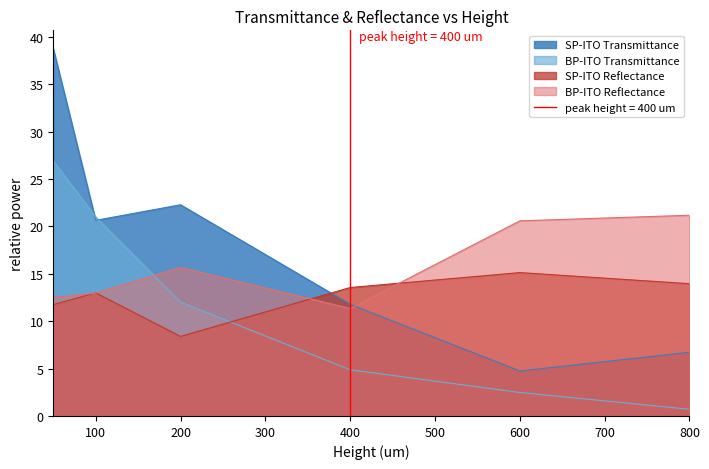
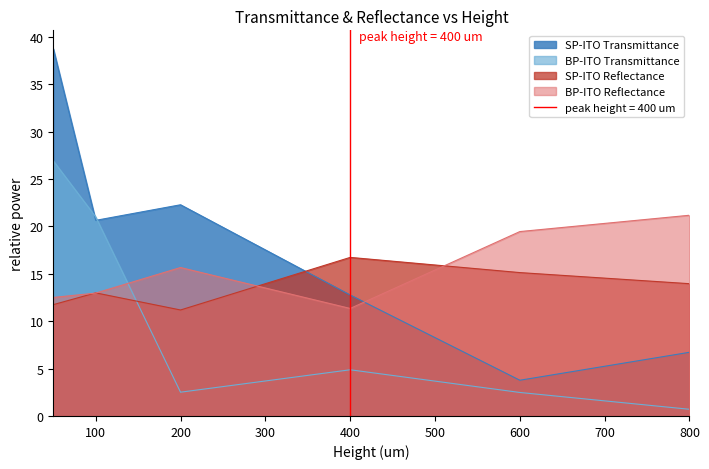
  {
    "SP-ITO Transmittance": {
      "100": 21,
      "200": 22,
-     "400": 12,
-     "600": 5,
+     "400": 13,
+     "600": 4,
      "800": 7
    },
    "BP-ITO Transmittance": {
      "100": 21,
-     "200": 12,
+     "200": 3,
      "400": 5,
      "600": 2,
      "800": 1
    },
    "SP-ITO Reflectance": {
-     "200": 8,
-     "400": 14,
+     "200": 11,
+     "400": 17,
      "600": 15,
      "800": 14
    },
    "BP-ITO Reflectance": {
      "200": 16,
      "400": 11,
-     "600": 21,
+     "600": 19,
      "800": 21
    }
  }
